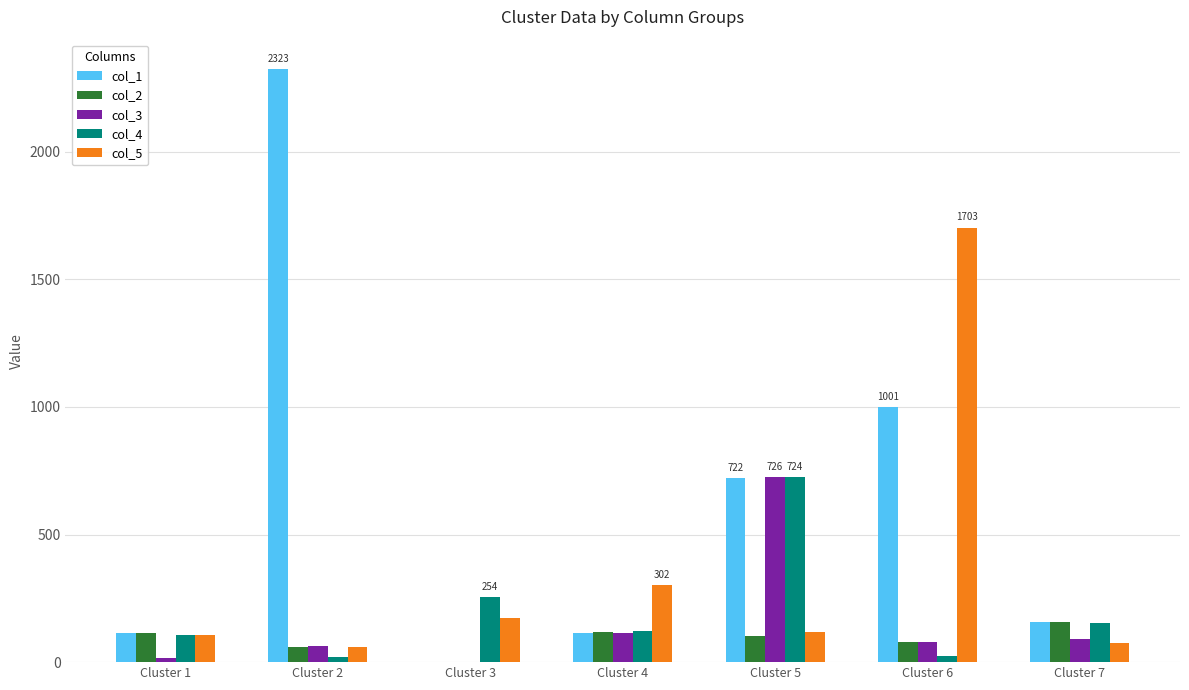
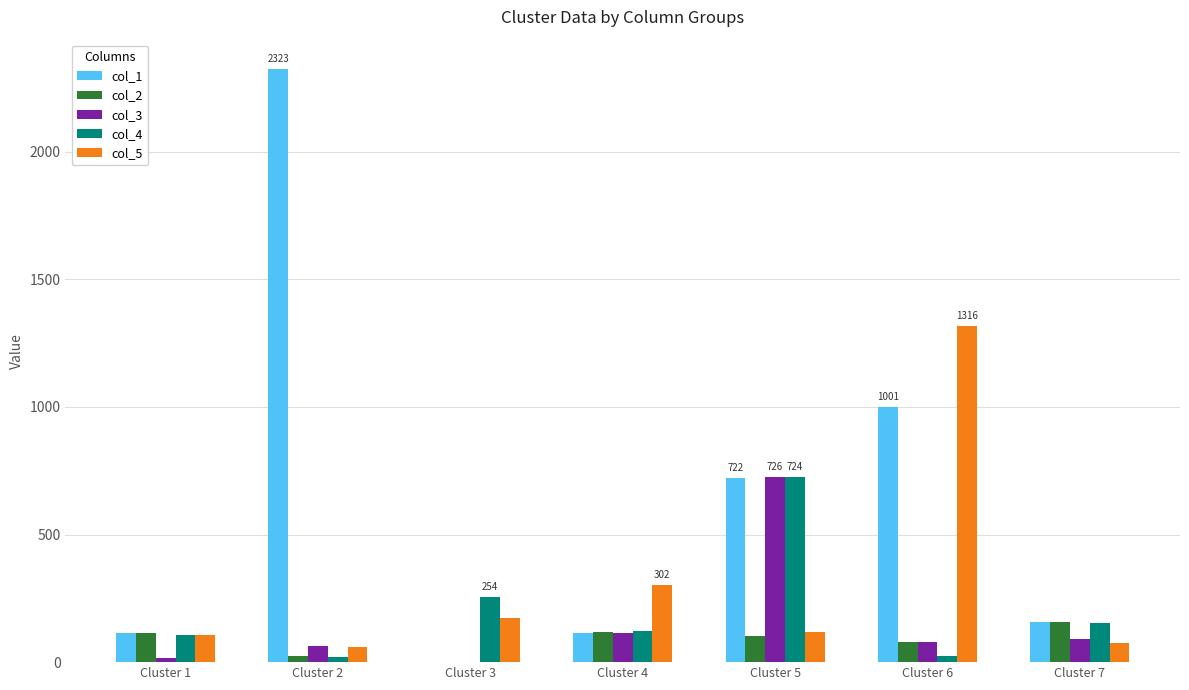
  {
    "col_1": {
      "Cluster 2": 2323,
      "Cluster 5": 722,
      "Cluster 6": 1001
    },
    "col_2": {
      "Cluster 1": 110,
-     "Cluster 2": 60,
+     "Cluster 2": 20,
      "Cluster 4": 120,
      "Cluster 5": 100,
      "Cluster 6": 80,
      "Cluster 7": 160
    },
    "col_3": {
      "Cluster 5": 726
    },
    "col_4": {
      "Cluster 3": 254,
      "Cluster 5": 724
    },
    "col_5": {
      "Cluster 4": 302,
-     "Cluster 6": 1703
+     "Cluster 6": 1316
    }
  }
